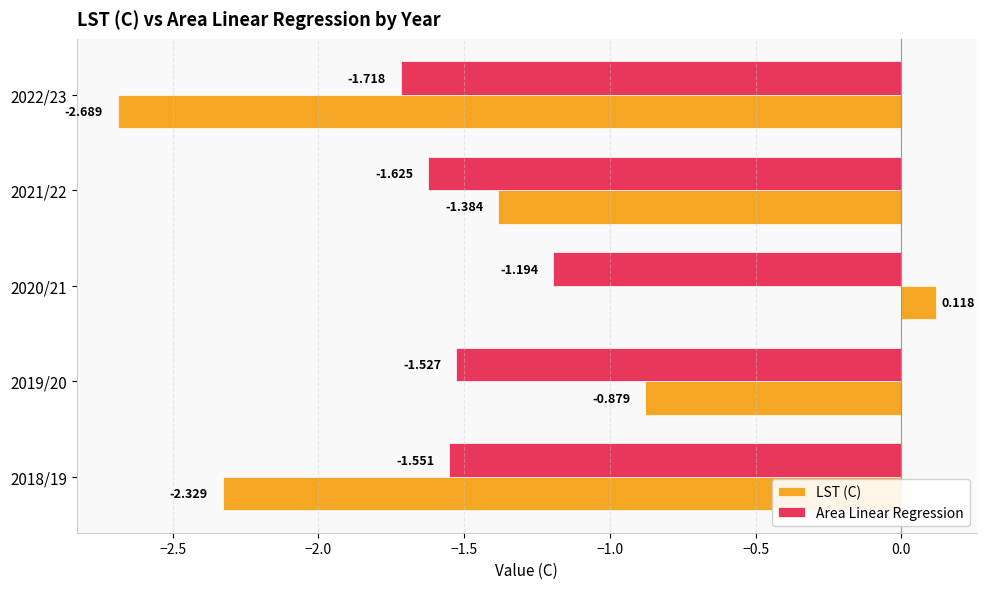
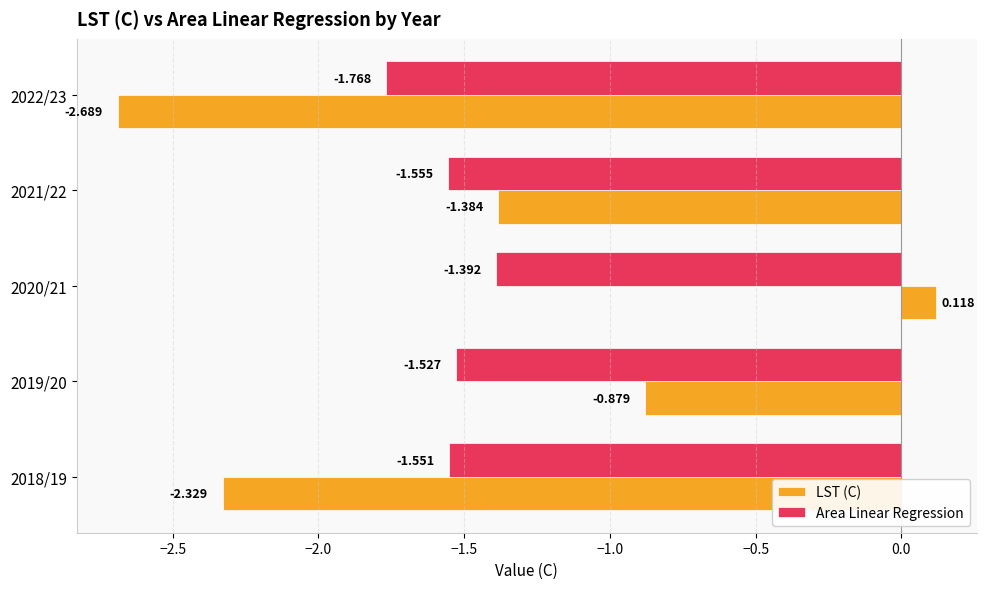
  {
    "LST (C)": {
      "2022/23": -2.689,
      "2021/22": -1.384,
      "2020/21": 0.118,
      "2019/20": -0.879,
      "2018/19": -2.329
    },
    "Area Linear Regression": {
-     "2022/23": -1.718,
-     "2021/22": -1.625,
-     "2020/21": -1.194,
+     "2022/23": -1.768,
+     "2021/22": -1.555,
+     "2020/21": -1.392,
      "2019/20": -1.527,
      "2018/19": -1.551
    }
  }
